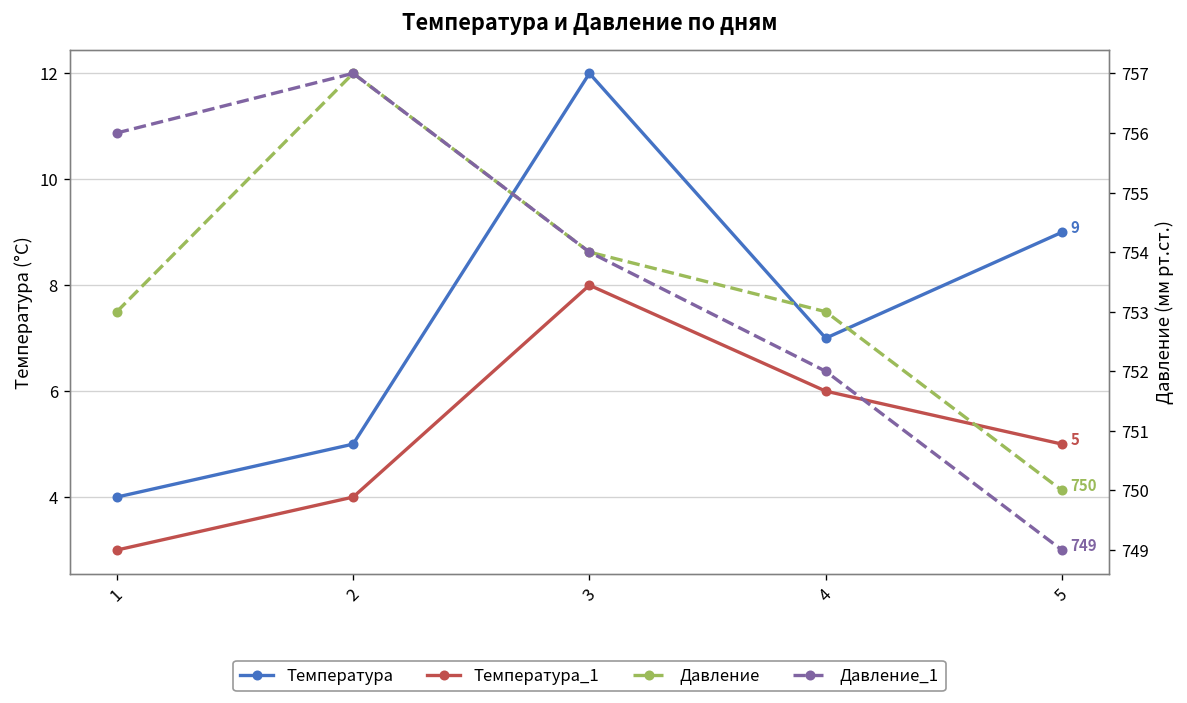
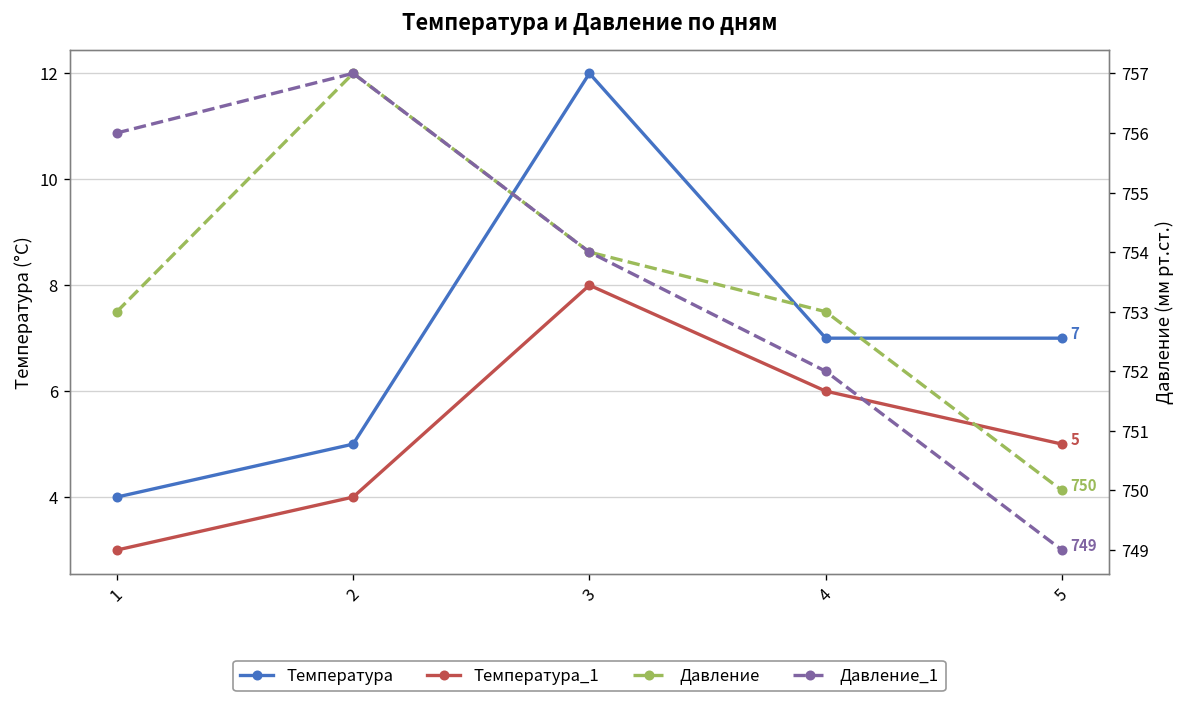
  {
    "Температура": {
-     "5": 9
+     "5": 7
    },
    "Температура_1": {
      "5": 5
    },
    "Давление": {
      "5": 750
    },
    "Давление_1": {
      "5": 749
    }
  }
